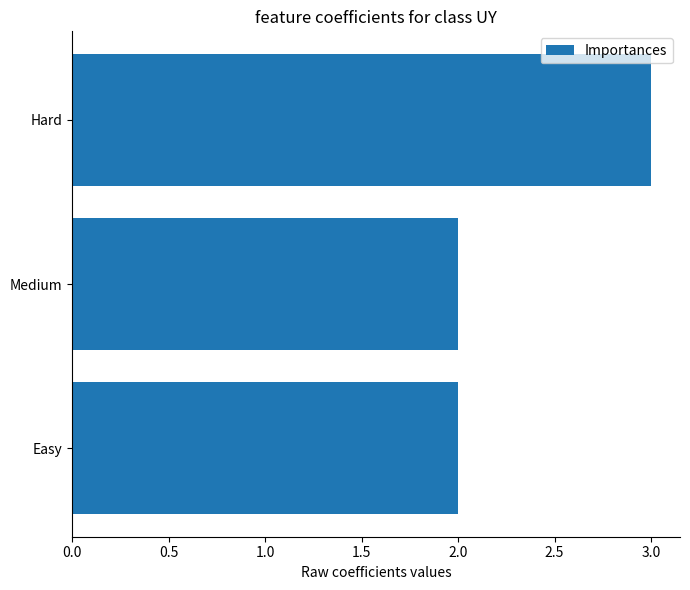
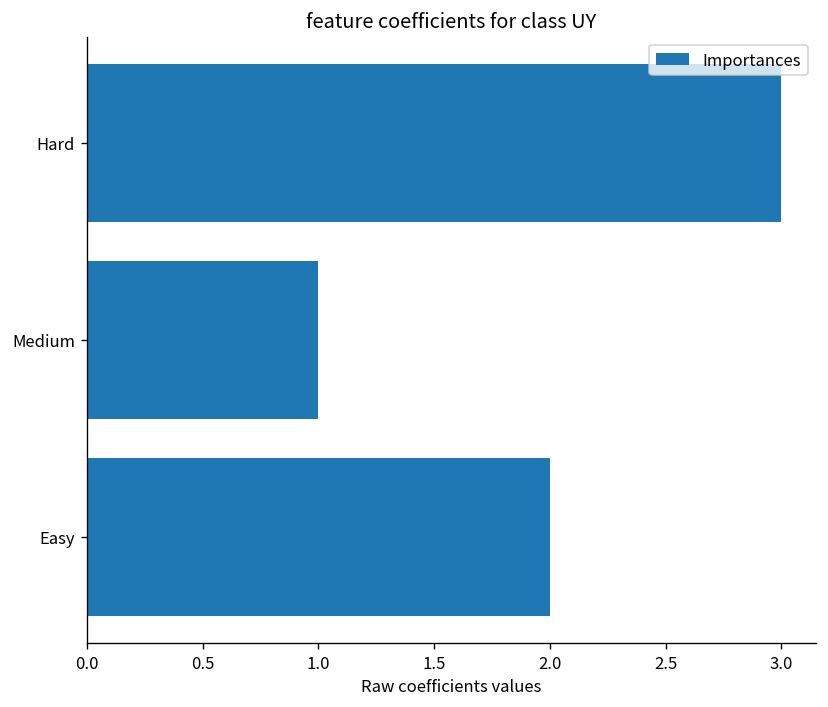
  {
    "Hard": 3,
-   "Medium": 2,
+   "Medium": 1,
    "Easy": 2
  }
